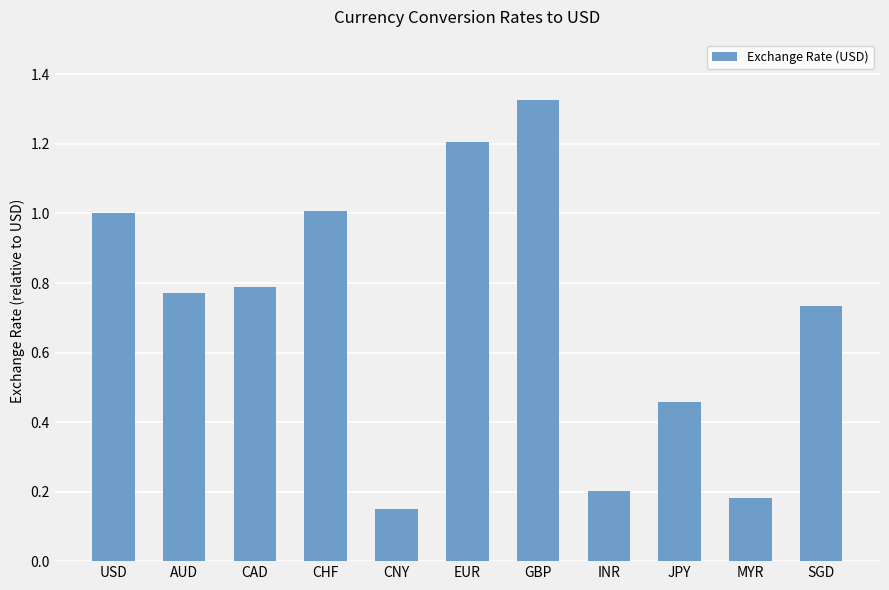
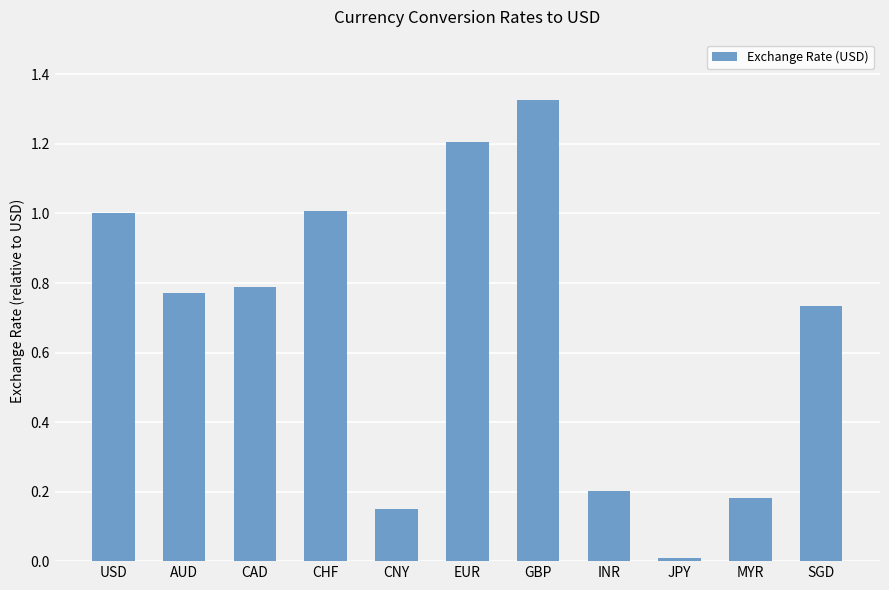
  {
    "USD": 1.00,
    "AUD": 0.77,
    "CAD": 0.79,
    "CHF": 1.01,
    "CNY": 0.15,
    "EUR": 1.21,
    "GBP": 1.33,
    "INR": 0.20,
-   "JPY": 0.46,
+   "JPY": 0.01,
    "MYR": 0.18,
    "SGD": 0.73
  }
